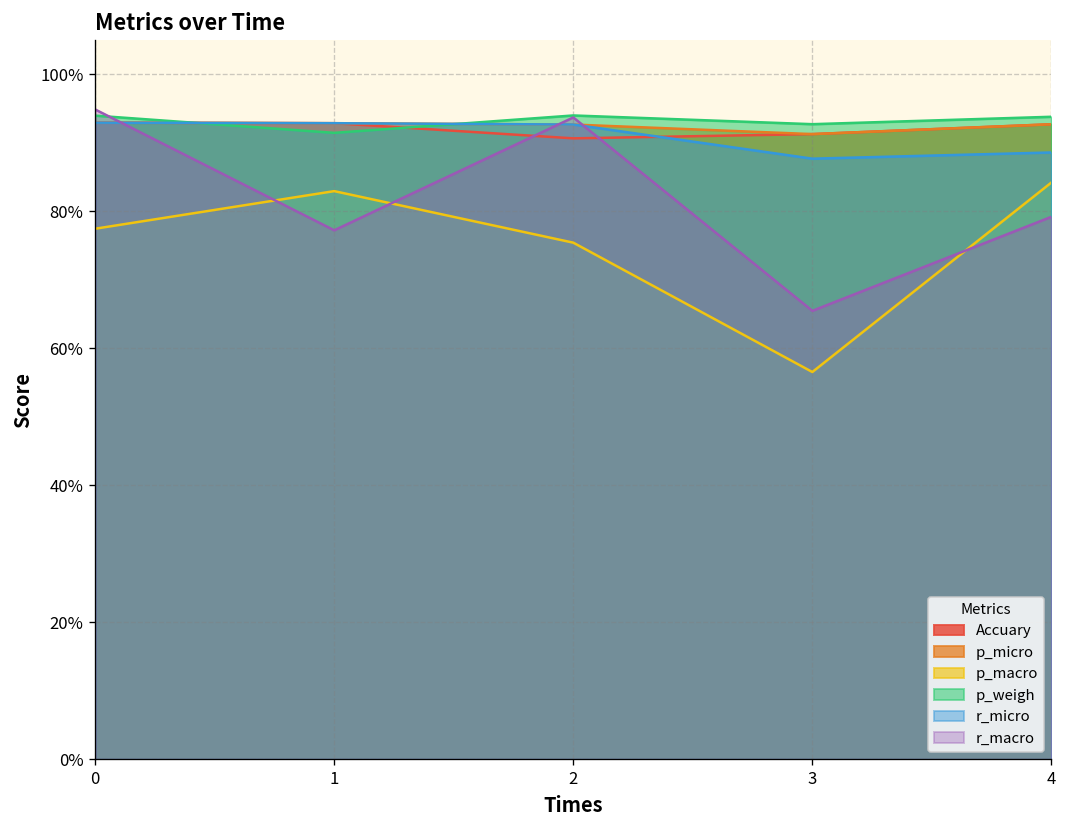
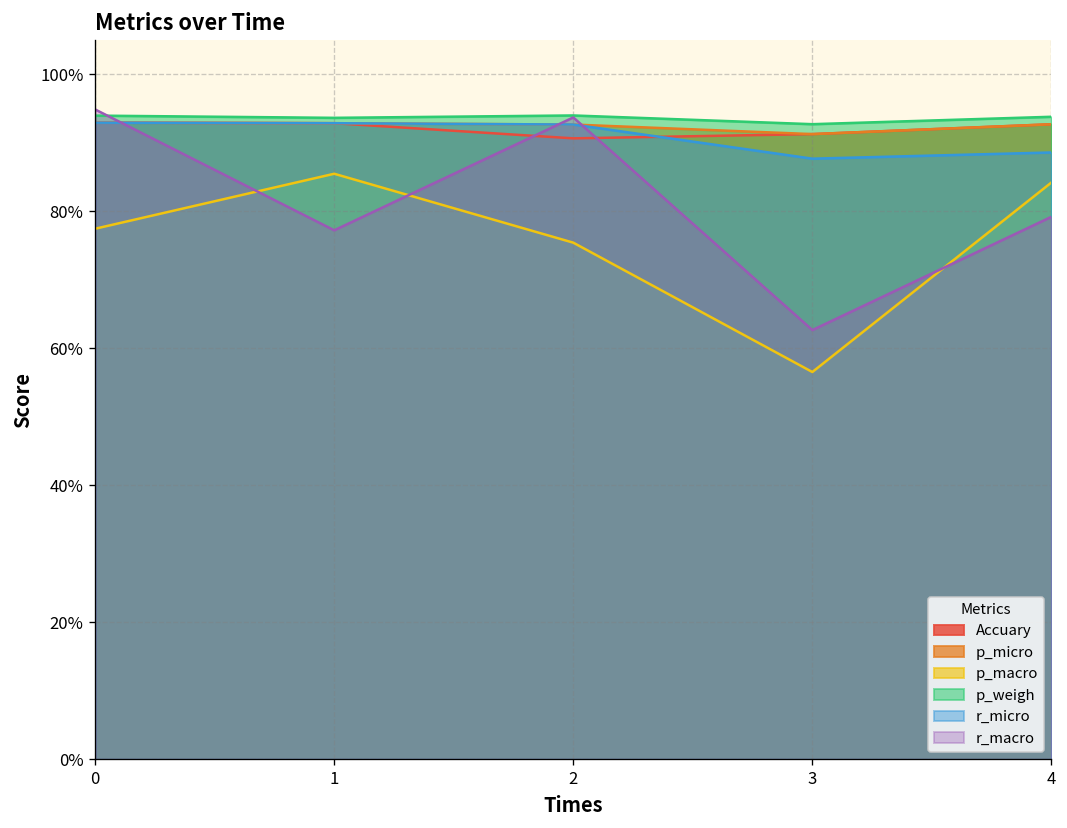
  {
    "p_macro": {
      "0": "77%",
-     "1": "83%",
+     "1": "85%",
      "2": "75%",
      "3": "57%",
      "4": "84%"
    },
    "p_weigh": {
      "0": "94%",
-     "1": "91%",
+     "1": "94%",
      "3": "93%",
      "4": "94%"
    },
    "r_micro": {
      "3": "88%",
      "4": "89%"
    },
    "r_macro": {
      "0": "95%",
      "1": "77%",
-     "3": "65%",
+     "3": "63%",
      "4": "79%"
    }
  }
